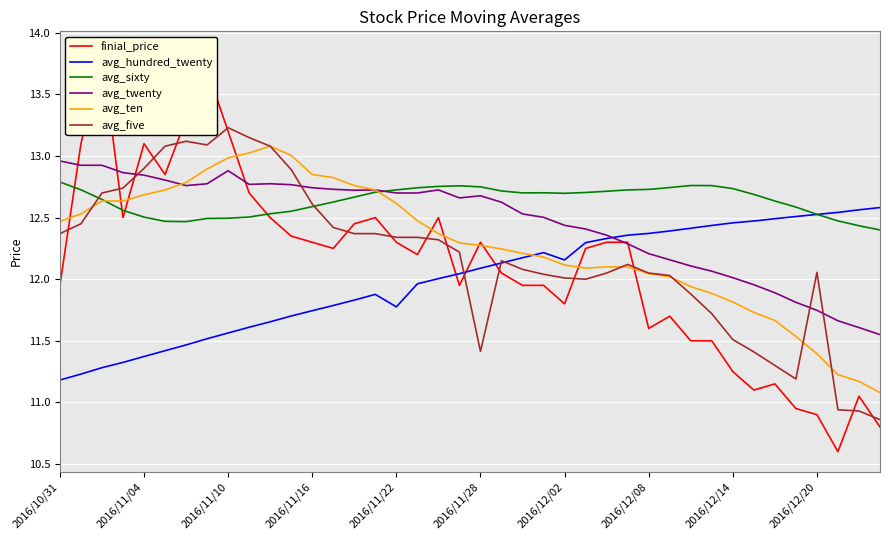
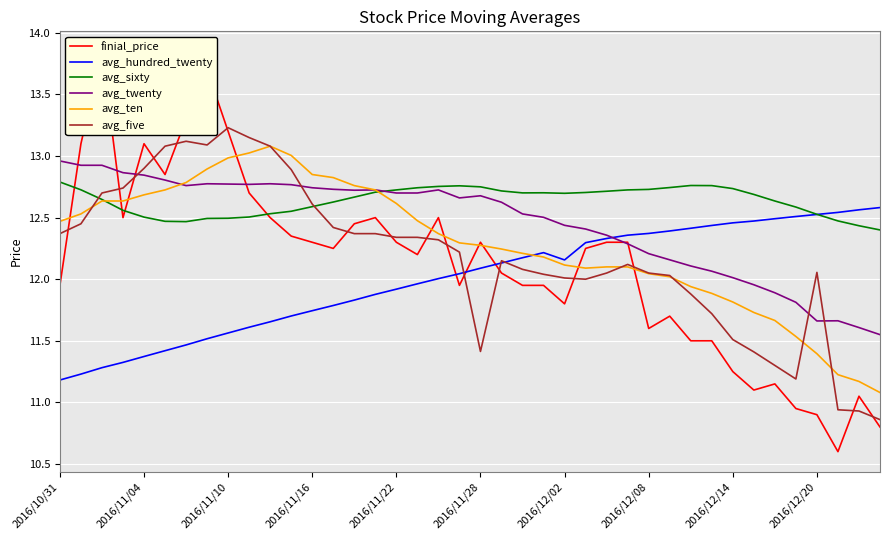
  {
    "finial_price": {
      "2016/10/31": 11.95,
      "2016/11/04": 13.10,
      "2016/11/10": 13.20,
      "2016/11/16": 12.30,
      "2016/11/22": 12.30,
      "2016/11/28": 12.30,
      "2016/12/02": 11.80,
      "2016/12/08": 11.60,
      "2016/12/14": 11.25,
      "2016/12/20": 10.90
    },
    "avg_hundred_twenty": {
      "2016/10/31": 11.18,
      "2016/11/04": 11.37,
      "2016/11/10": 11.56,
      "2016/11/16": 11.74,
-     "2016/11/22": 11.78,
+     "2016/11/22": 11.92,
      "2016/11/28": 12.09,
      "2016/12/02": 12.16,
      "2016/12/08": 12.37,
      "2016/12/14": 12.46
    },
    "avg_sixty": {
      "2016/10/31": 12.79,
      "2016/11/04": 12.50,
      "2016/11/10": 12.50,
      "2016/11/22": 12.73,
      "2016/11/28": 12.75,
      "2016/12/02": 12.70,
      "2016/12/08": 12.73,
      "2016/12/14": 12.74
    },
    "avg_twenty": {
      "2016/10/31": 12.96,
      "2016/11/04": 12.84,
-     "2016/11/10": 12.88,
+     "2016/11/10": 12.77,
      "2016/11/16": 12.74,
      "2016/11/22": 12.70,
      "2016/11/28": 12.68,
      "2016/12/02": 12.44,
      "2016/12/08": 12.21,
      "2016/12/14": 12.01,
-     "2016/12/20": 11.75
+     "2016/12/20": 11.66
    },
    "avg_ten": {
      "2016/10/31": 12.47,
      "2016/11/04": 12.68,
      "2016/11/10": 12.98,
      "2016/11/16": 12.85,
      "2016/11/22": 12.61,
      "2016/11/28": 12.28,
      "2016/12/02": 12.12,
      "2016/12/14": 11.82,
      "2016/12/20": 11.40
    },
    "avg_five": {
      "2016/10/31": 12.37,
      "2016/11/04": 12.90,
      "2016/11/10": 13.23,
      "2016/11/22": 12.34,
      "2016/11/28": 11.41,
      "2016/12/02": 12.01,
      "2016/12/14": 11.51,
      "2016/12/20": 12.06
    }
  }
